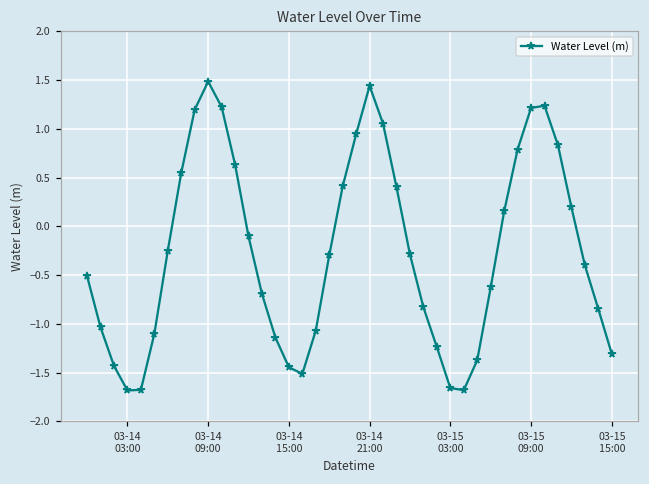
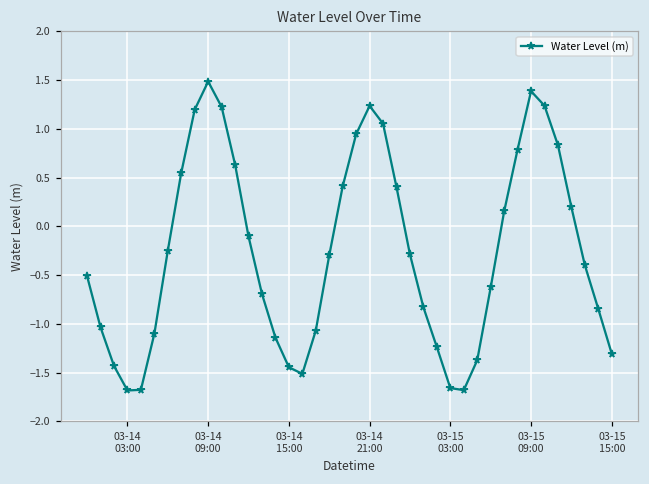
  {
    "03-14 03:00": -1.7,
    "03-14 09:00": 1.5,
    "03-14 15:00": -1.4,
-   "03-14 21:00": 1.4,
+   "03-14 21:00": 1.2,
    "03-15 03:00": -1.7,
-   "03-15 09:00": 1.2,
+   "03-15 09:00": 1.4,
    "03-15 15:00": -1.3
  }
